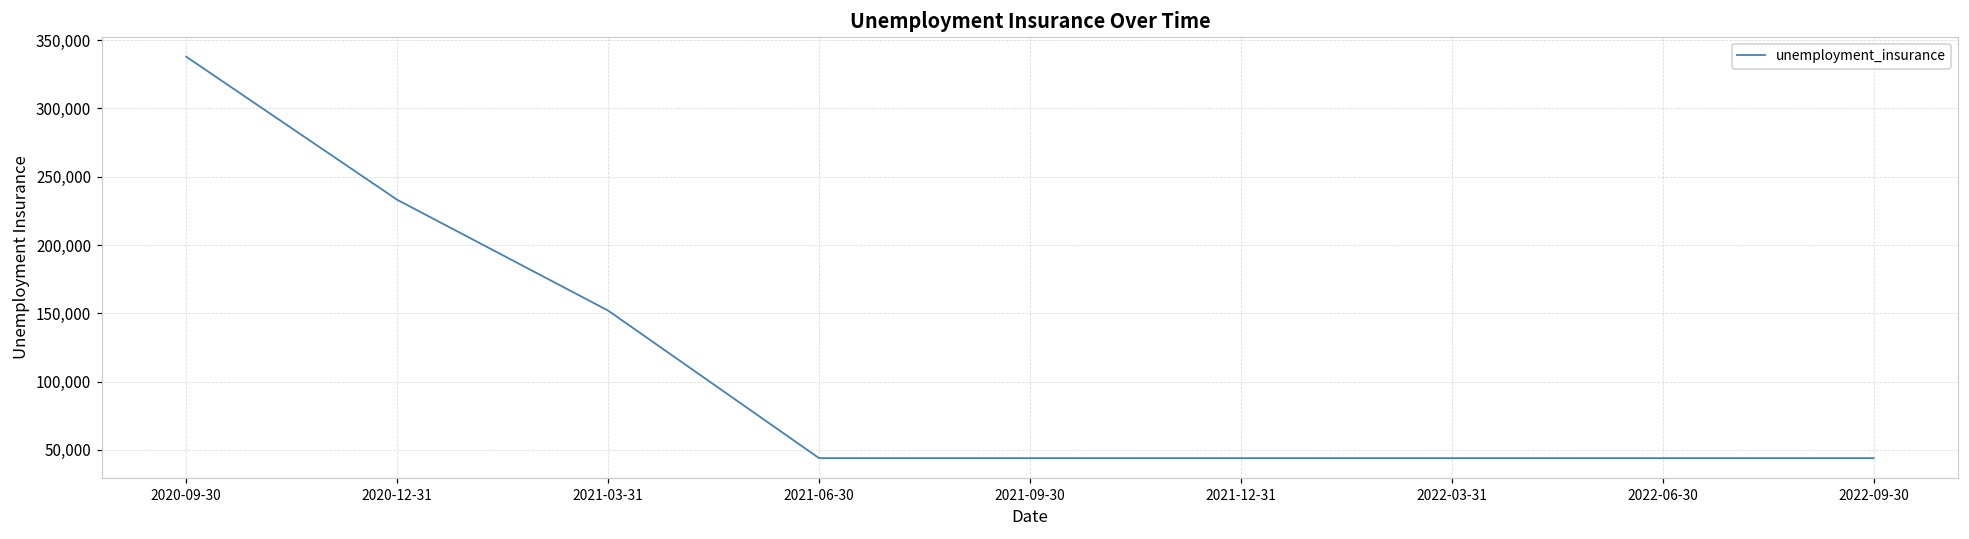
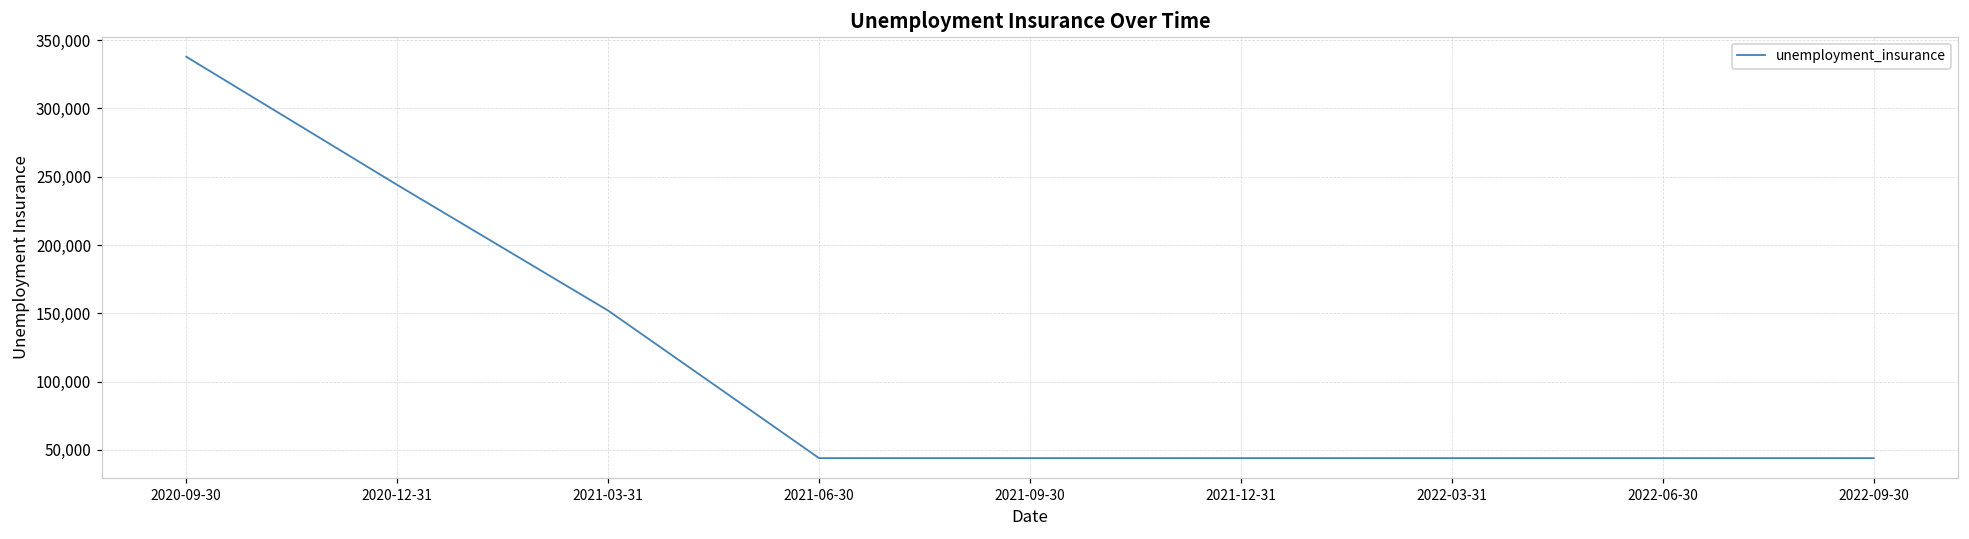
  {
    "2020-09-30": "338,000",
-   "2020-12-31": "233,000",
+   "2020-12-31": "244,000",
    "2021-03-31": "152,000",
    "2021-06-30": "44,000",
    "2021-09-30": "44,000",
    "2021-12-31": "44,000",
    "2022-03-31": "44,000",
    "2022-06-30": "44,000",
    "2022-09-30": "44,000"
  }
